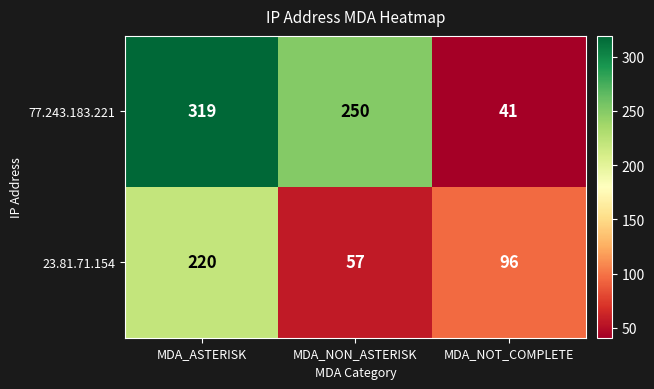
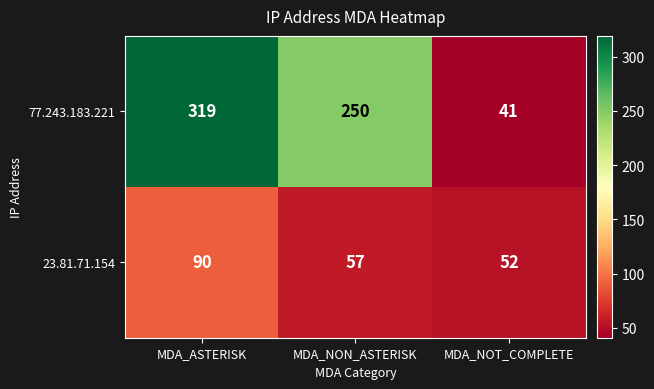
  {
    "77.243.183.221": {
      "MDA_ASTERISK": 319,
      "MDA_NON_ASTERISK": 250,
      "MDA_NOT_COMPLETE": 41
    },
    "23.81.71.154": {
-     "MDA_ASTERISK": 220,
+     "MDA_ASTERISK": 90,
      "MDA_NON_ASTERISK": 57,
-     "MDA_NOT_COMPLETE": 96
+     "MDA_NOT_COMPLETE": 52
    }
  }
